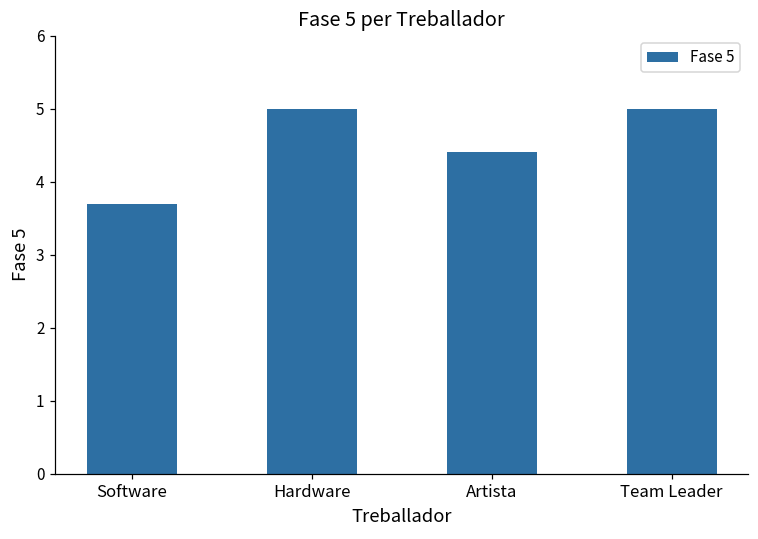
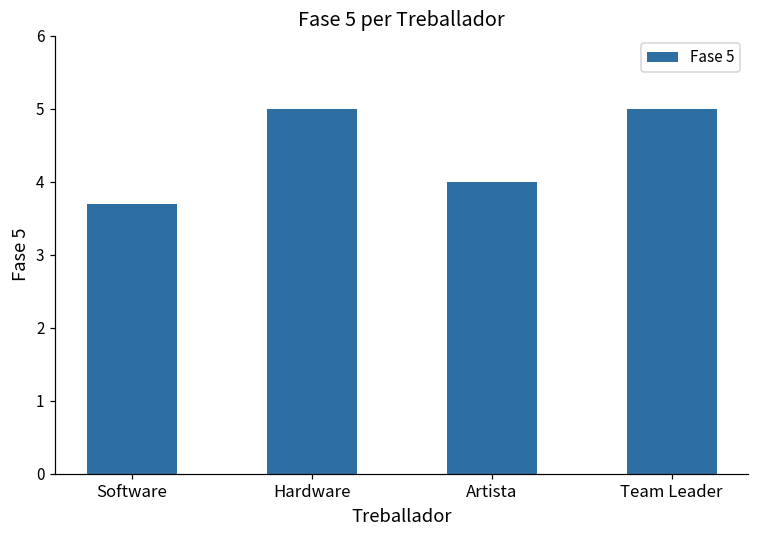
  {
    "Software": 3.7,
    "Hardware": 5.0,
-   "Artista": 4.4,
+   "Artista": 4.0,
    "Team Leader": 5.0
  }
